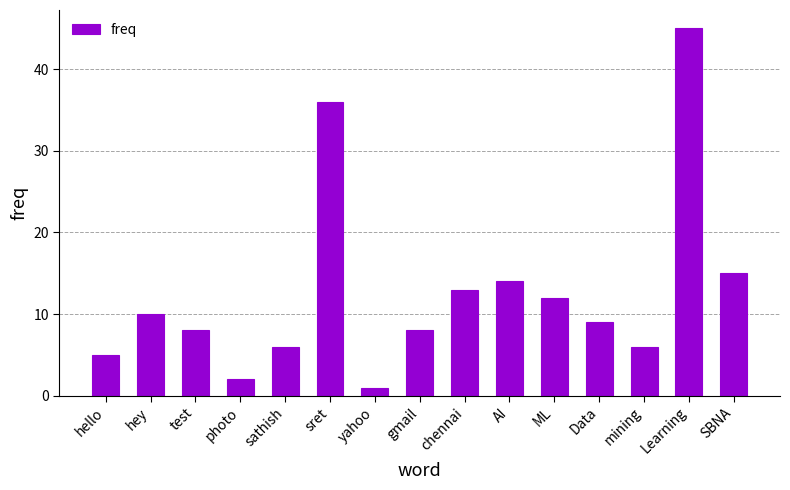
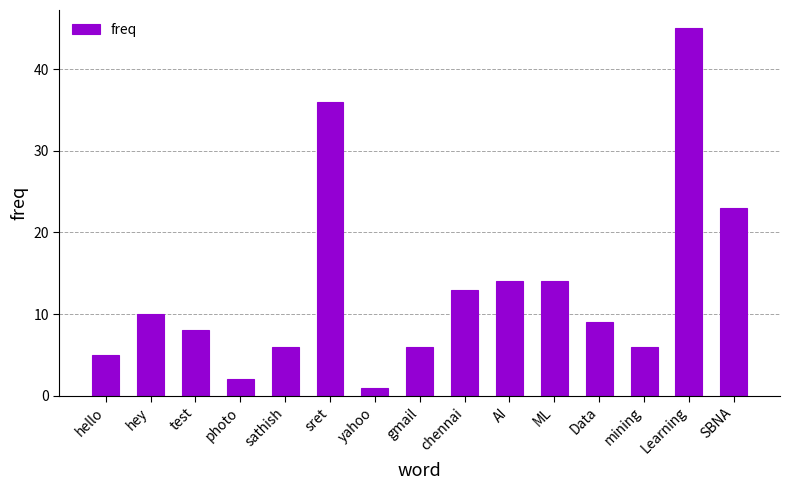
  {
    "hello": 5,
    "hey": 10,
    "test": 8,
    "photo": 2,
    "sathish": 6,
    "sret": 36,
    "yahoo": 1,
-   "gmail": 8,
+   "gmail": 6,
    "chennai": 13,
    "AI": 14,
-   "ML": 12,
+   "ML": 14,
    "Data": 9,
    "mining": 6,
    "Learning": 45,
-   "SBNA": 15
+   "SBNA": 23
  }
